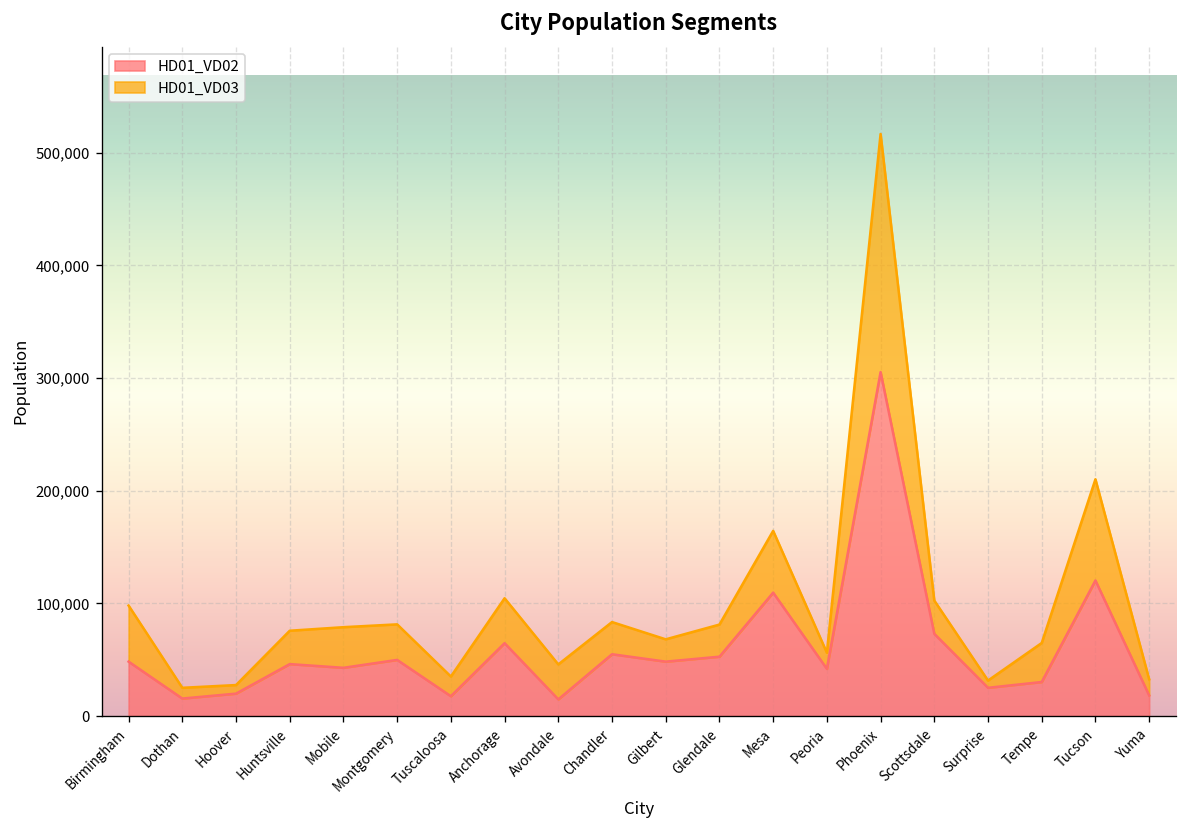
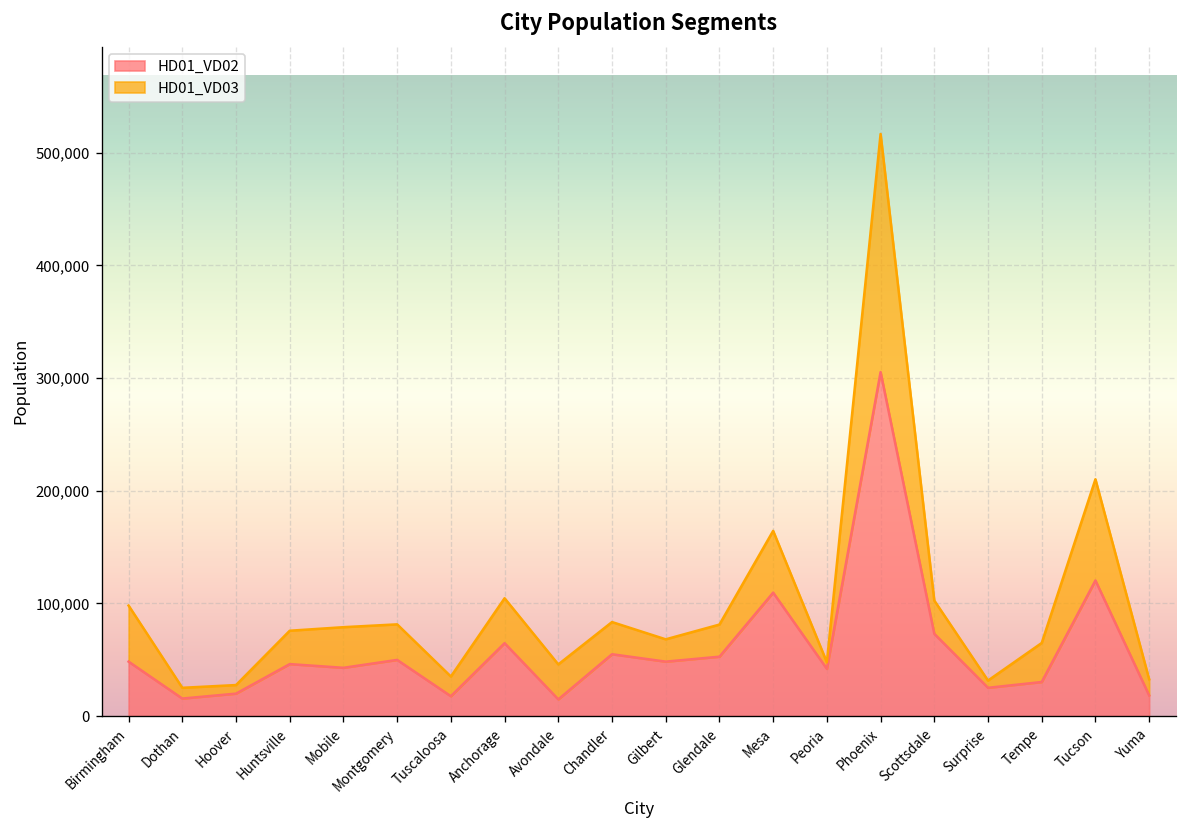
  {
    "HD01_VD02": {
      "Birmingham": "50,000",
      "Dothan": "20,000",
      "Hoover": "20,000",
      "Huntsville": "50,000",
      "Mobile": "40,000",
      "Montgomery": "50,000",
      "Tuscaloosa": "20,000",
      "Anchorage": "60,000",
      "Avondale": "10,000",
      "Chandler": "50,000",
      "Gilbert": "50,000",
      "Glendale": "50,000",
      "Mesa": "110,000",
      "Peoria": "40,000",
      "Phoenix": "310,000",
      "Scottsdale": "70,000",
      "Surprise": "30,000",
      "Tempe": "30,000",
      "Tucson": "120,000",
      "Yuma": "20,000"
    },
    "HD01_VD03": {
      "Birmingham": "50,000",
      "Dothan": "10,000",
      "Hoover": "10,000",
      "Huntsville": "30,000",
      "Mobile": "40,000",
      "Montgomery": "30,000",
      "Tuscaloosa": "20,000",
      "Anchorage": "40,000",
      "Avondale": "30,000",
      "Chandler": "30,000",
      "Gilbert": "20,000",
      "Glendale": "30,000",
      "Mesa": "50,000",
-     "Peoria": "14,000",
+     "Peoria": "6,000",
      "Phoenix": "210,000",
      "Scottsdale": "30,000",
      "Surprise": "10,000",
      "Tempe": "30,000",
      "Tucson": "90,000",
      "Yuma": "10,000"
    }
  }
